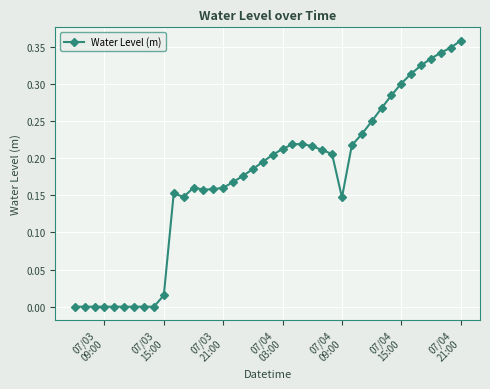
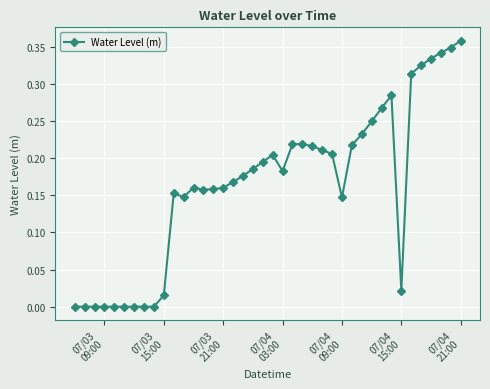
  {
    "07/03 09:00": 0.00,
    "07/03 15:00": 0.02,
    "07/03 21:00": 0.16,
-   "07/04 03:00": 0.21,
+   "07/04 03:00": 0.18,
    "07/04 09:00": 0.15,
-   "07/04 15:00": 0.30,
+   "07/04 15:00": 0.02,
    "07/04 21:00": 0.36
  }
